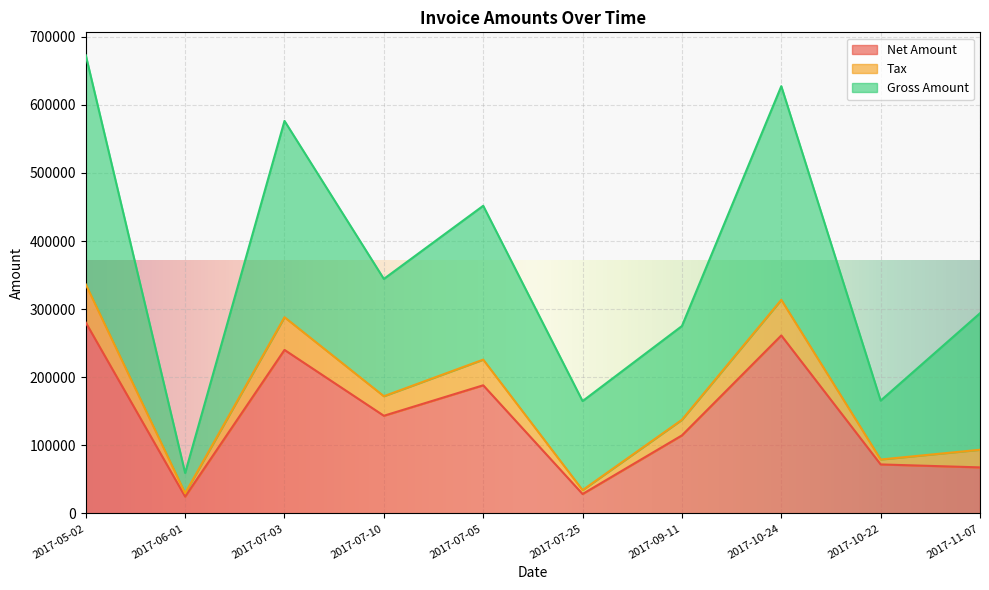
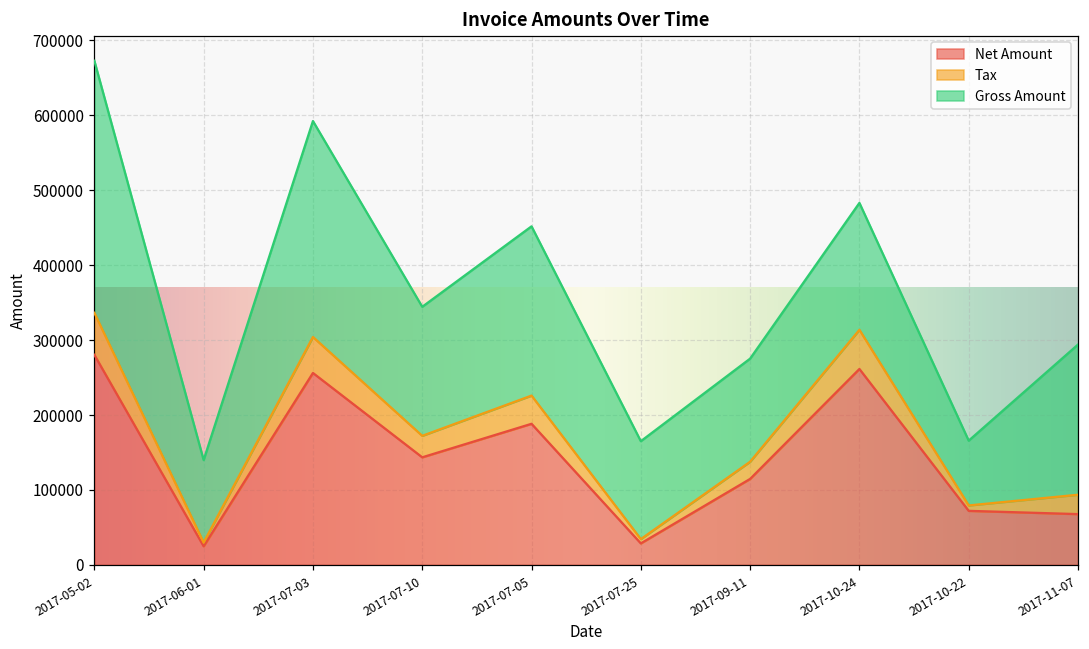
  {
    "Net Amount": {
      "2017-05-02": 280000,
      "2017-06-01": 20000,
-     "2017-07-03": 240000,
+     "2017-07-03": 260000,
      "2017-07-10": 140000,
      "2017-07-05": 190000,
      "2017-07-25": 30000,
      "2017-09-11": 110000,
      "2017-10-24": 260000,
      "2017-10-22": 70000,
      "2017-11-07": 70000
    },
    "Tax": {
      "2017-05-02": 60000,
      "2017-06-01": 0,
      "2017-07-03": 50000,
      "2017-07-10": 30000,
      "2017-07-05": 40000,
      "2017-07-25": 10000,
      "2017-09-11": 20000,
      "2017-10-24": 50000,
      "2017-10-22": 10000,
      "2017-11-07": 30000
    },
    "Gross Amount": {
      "2017-05-02": 340000,
-     "2017-06-01": 30000,
+     "2017-06-01": 110000,
      "2017-07-03": 290000,
      "2017-07-10": 170000,
      "2017-07-05": 230000,
      "2017-07-25": 130000,
      "2017-09-11": 140000,
-     "2017-10-24": 310000,
+     "2017-10-24": 170000,
      "2017-10-22": 90000,
      "2017-11-07": 200000
    }
  }
